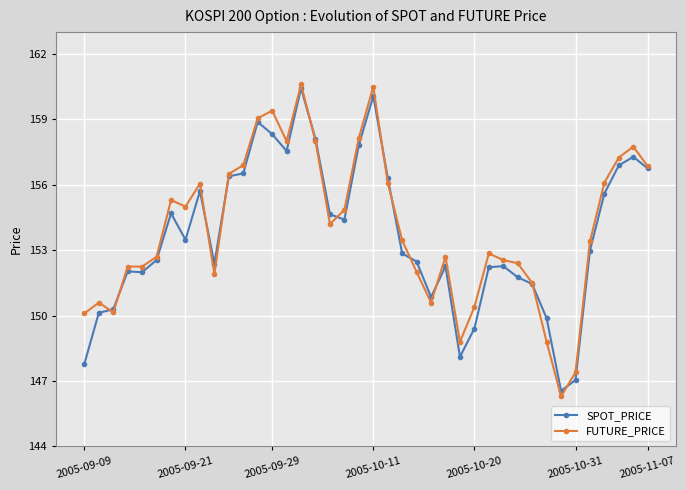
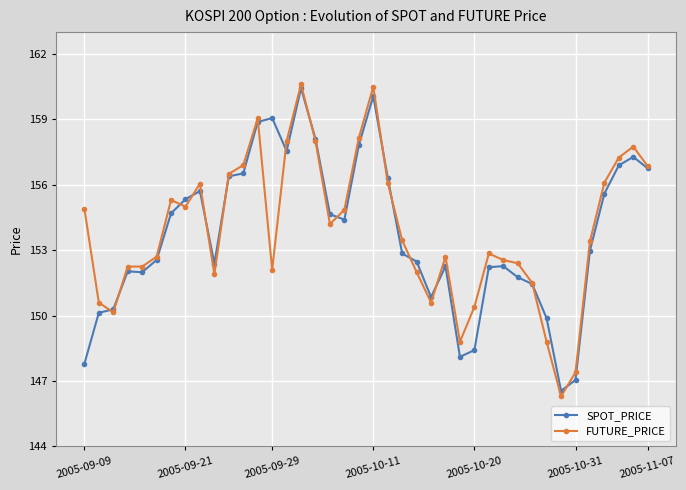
  {
    "SPOT_PRICE": {
      "2005-09-09": 147.8,
-     "2005-09-21": 153.5,
-     "2005-09-29": 158.3,
+     "2005-09-21": 155.3,
+     "2005-09-29": 159.1,
      "2005-10-11": 160.1,
-     "2005-10-20": 149.4,
+     "2005-10-20": 148.4,
      "2005-10-31": 147.1
    },
    "FUTURE_PRICE": {
-     "2005-09-09": 150.1,
+     "2005-09-09": 154.9,
      "2005-09-21": 155.0,
-     "2005-09-29": 159.4,
+     "2005-09-29": 152.1,
      "2005-10-11": 160.5,
      "2005-10-20": 150.4,
      "2005-10-31": 147.4
    }
  }
